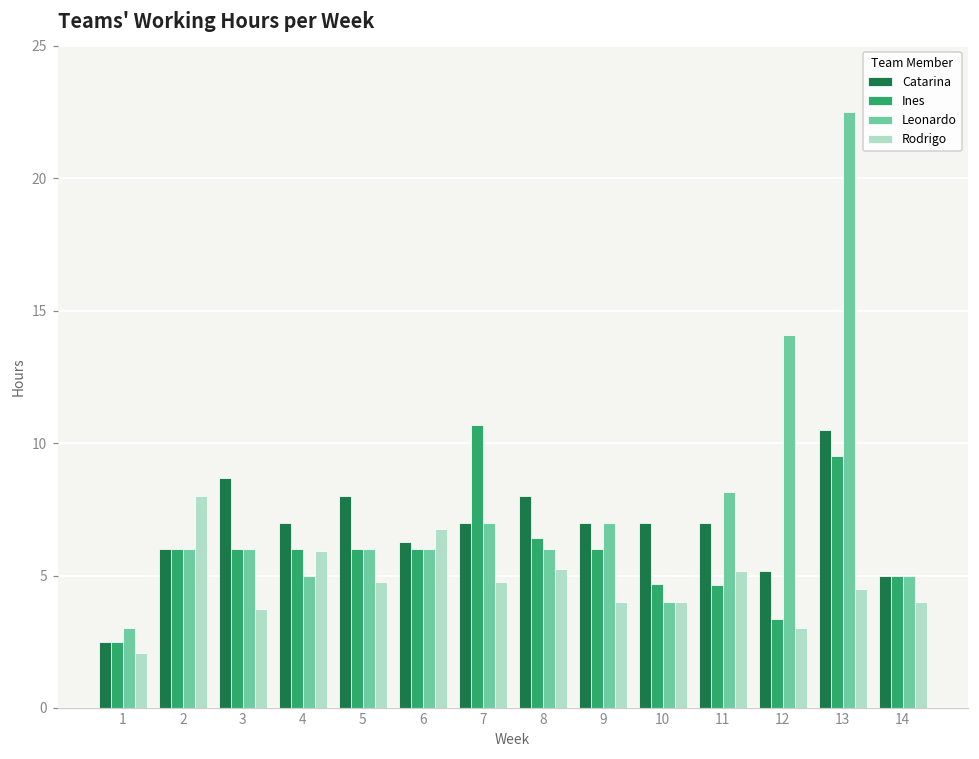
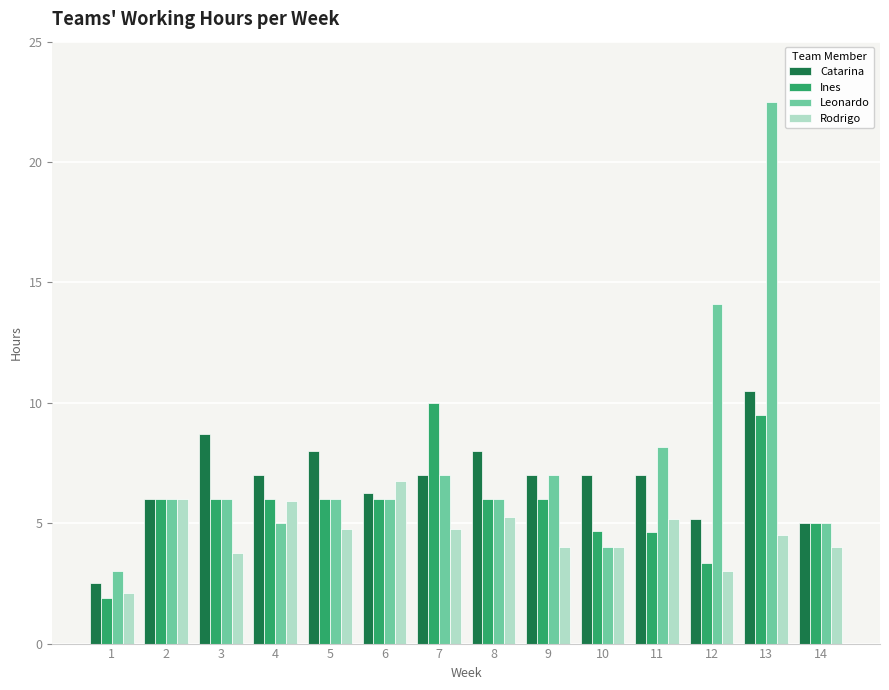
  {
    "Catarina": {
      "1": 2.5,
      "2": 6.0,
      "3": 8.7,
      "4": 7.0,
      "5": 8.0,
      "6": 6.3,
      "7": 7.0,
      "8": 8.0,
      "9": 7.0,
      "10": 7.0,
      "11": 7.0,
      "12": 5.2,
      "13": 10.5,
      "14": 5.0
    },
    "Ines": {
-     "1": 2.5,
+     "1": 1.9,
      "2": 6.0,
      "3": 6.0,
      "4": 6.0,
      "5": 6.0,
      "6": 6.0,
-     "7": 10.7,
-     "8": 6.4,
+     "7": 10.0,
+     "8": 6.0,
      "9": 6.0,
      "10": 4.7,
      "11": 4.6,
      "12": 3.3,
      "13": 9.5,
      "14": 5.0
    },
    "Leonardo": {
      "1": 3.0,
      "2": 6.0,
      "3": 6.0,
      "4": 5.0,
      "5": 6.0,
      "6": 6.0,
      "7": 7.0,
      "8": 6.0,
      "9": 7.0,
      "10": 4.0,
      "11": 8.2,
      "12": 14.1,
      "13": 22.5,
      "14": 5.0
    },
    "Rodrigo": {
      "1": 2,
-     "2": 8,
+     "2": 6,
      "3": 3.8,
      "4": 6,
      "5": 4.8,
      "6": 6.8,
      "7": 4.8,
      "8": 5.3,
      "9": 4,
      "10": 4,
      "11": 5.2,
      "12": 3,
      "13": 4.5,
      "14": 4
    }
  }
